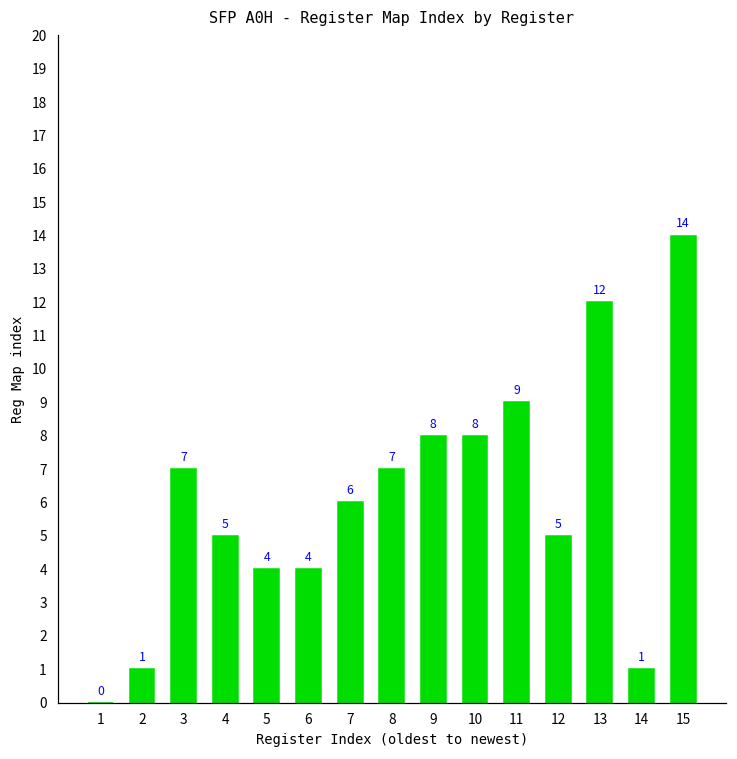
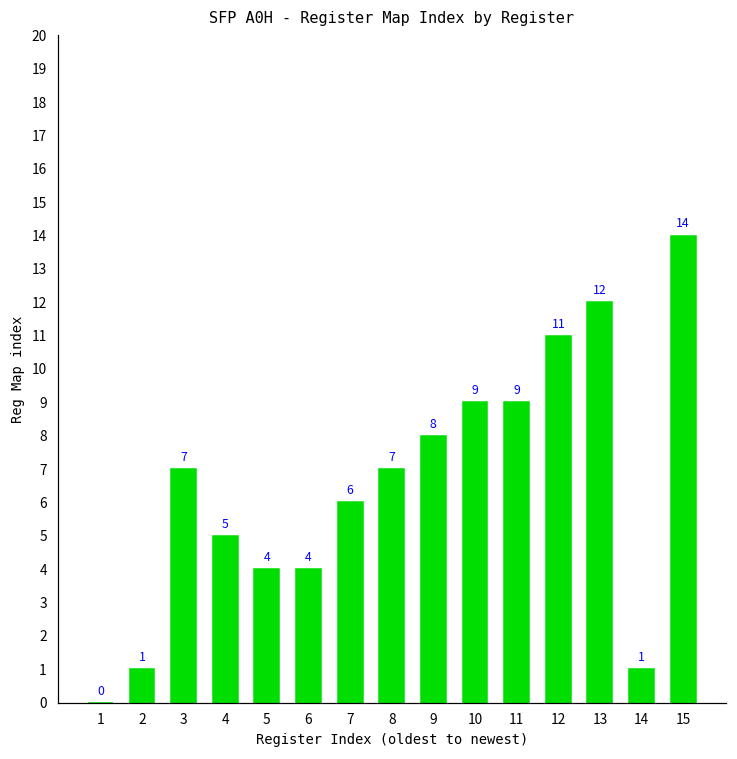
  {
    "1": 0,
    "2": 1,
    "3": 7,
    "4": 5,
    "5": 4,
    "6": 4,
    "7": 6,
    "8": 7,
    "9": 8,
-   "10": 8,
+   "10": 9,
    "11": 9,
-   "12": 5,
+   "12": 11,
    "13": 12,
    "14": 1,
    "15": 14
  }
